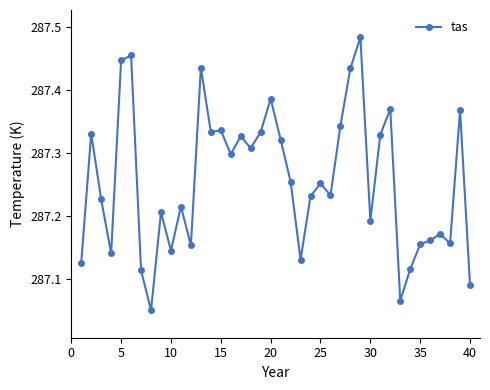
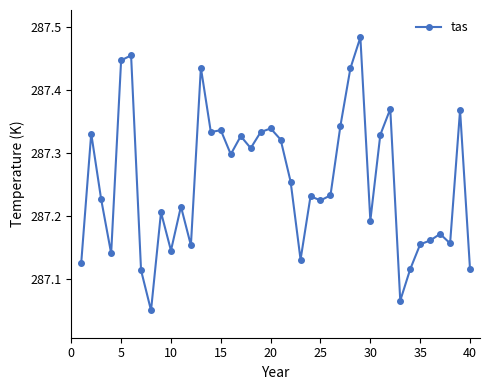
  {
    "5": 287.45,
    "10": 287.14,
    "15": 287.34,
-   "20": 287.39,
-   "25": 287.25,
+   "20": 287.34,
+   "25": 287.22,
    "30": 287.19,
    "35": 287.15,
-   "40": 287.09
+   "40": 287.11
  }
